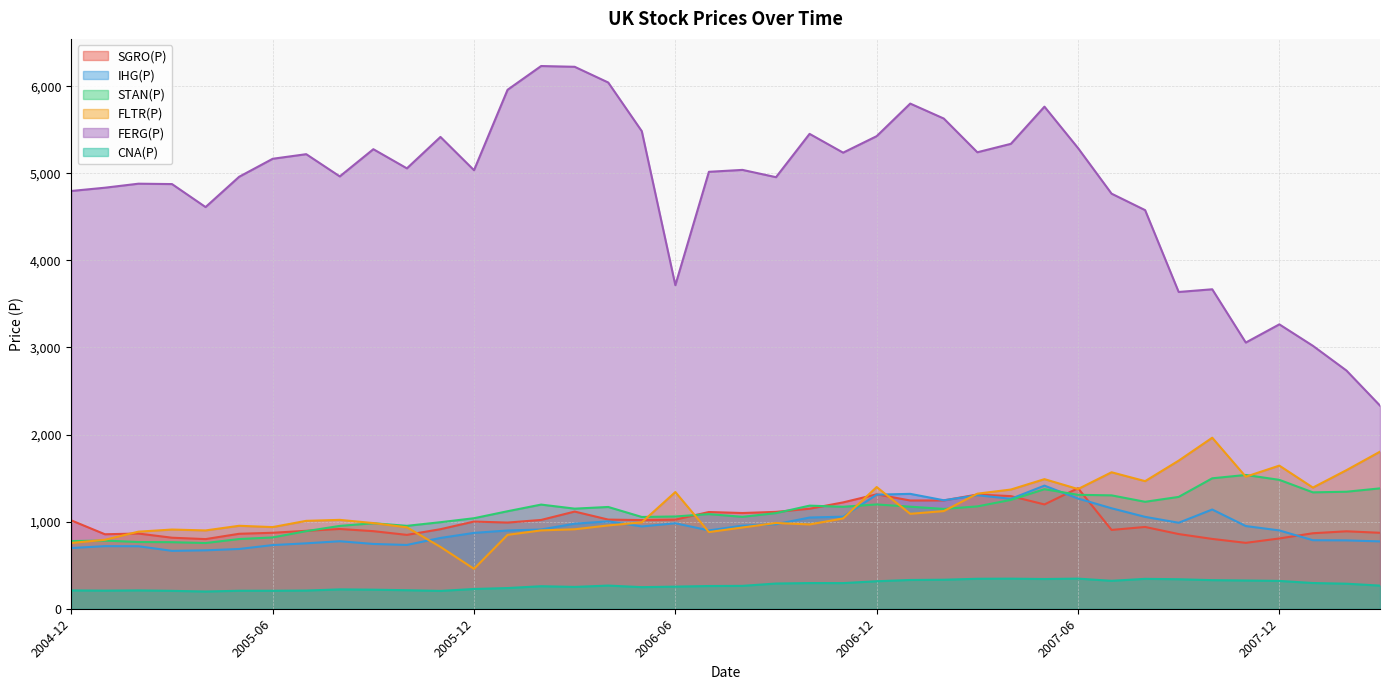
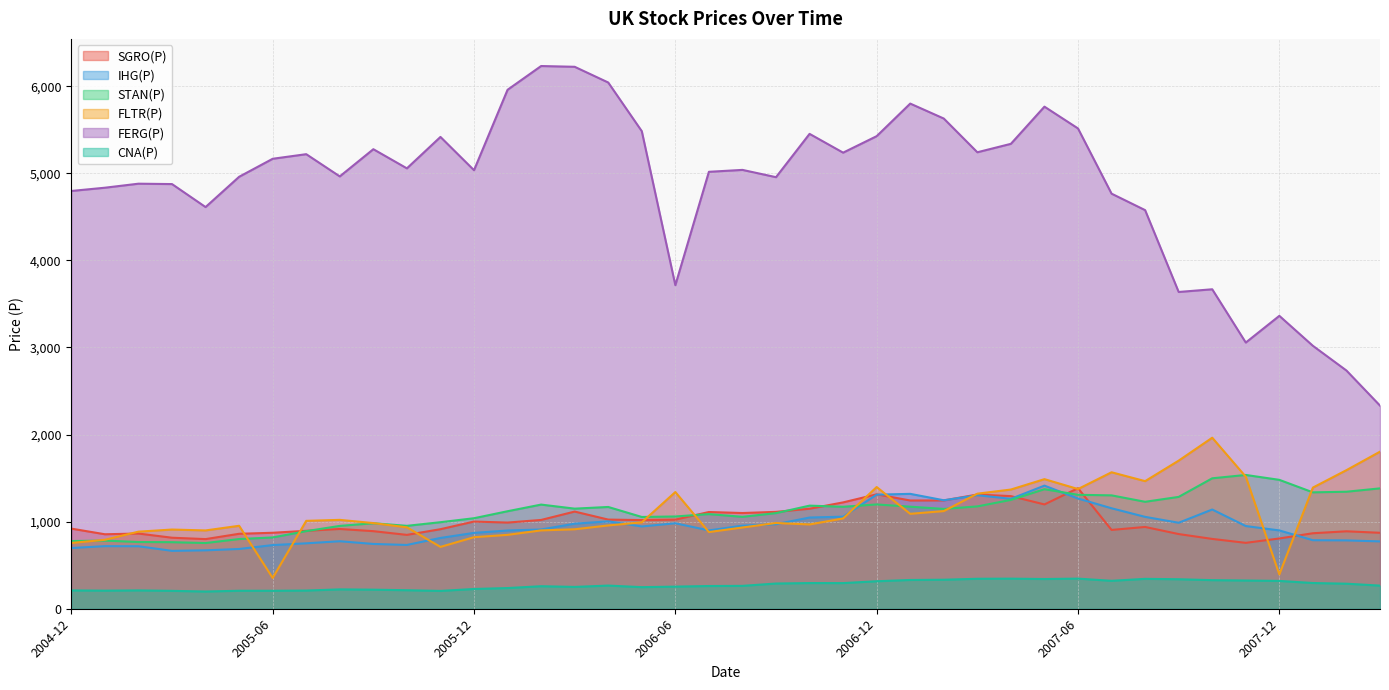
  {
    "SGRO(P)": {
-     "2004-12": "1,000",
+     "2004-12": "900",
      "2005-06": "900",
      "2005-12": "1,000",
      "2006-06": "1,000",
      "2007-12": "800"
    },
    "FLTR(P)": {
-     "2005-06": "900",
-     "2005-12": "500",
+     "2005-06": "400",
+     "2005-12": "800",
      "2006-06": "1,300",
      "2006-12": "1,400",
-     "2007-12": "1,600"
+     "2007-12": "400"
    },
    "FERG(P)": {
      "2004-12": "4,800",
      "2005-06": "5,200",
      "2005-12": "5,000",
      "2006-06": "3,700",
      "2006-12": "5,400",
-     "2007-06": "5,300",
-     "2007-12": "3,300"
+     "2007-06": "5,500",
+     "2007-12": "3,400"
    }
  }
